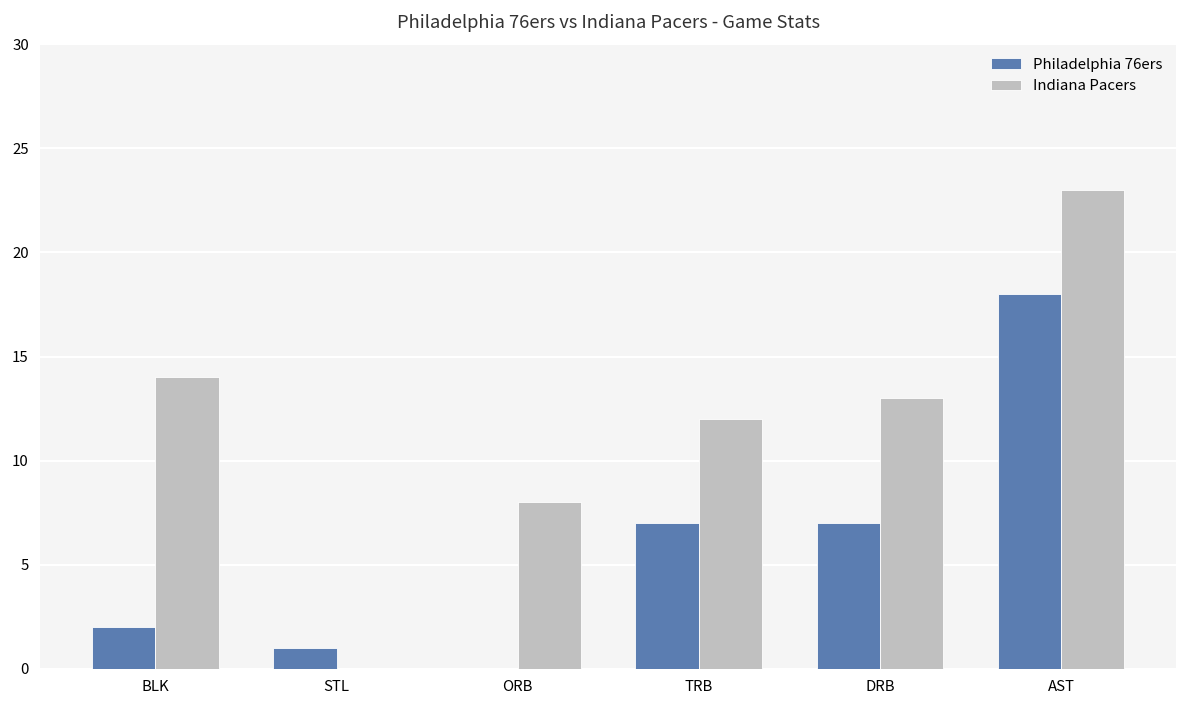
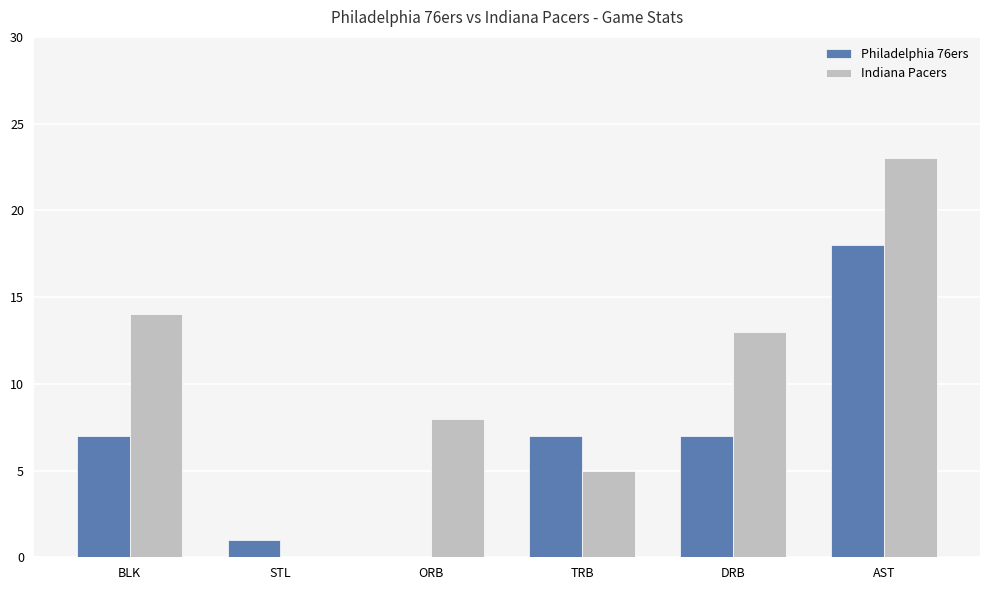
  {
    "Philadelphia 76ers": {
-     "BLK": 2,
+     "BLK": 7,
      "STL": 1,
      "ORB": 0,
      "TRB": 7,
      "DRB": 7,
      "AST": 18
    },
    "Indiana Pacers": {
      "BLK": 14,
      "STL": 0,
      "ORB": 8,
-     "TRB": 12,
+     "TRB": 5,
      "DRB": 13,
      "AST": 23
    }
  }
